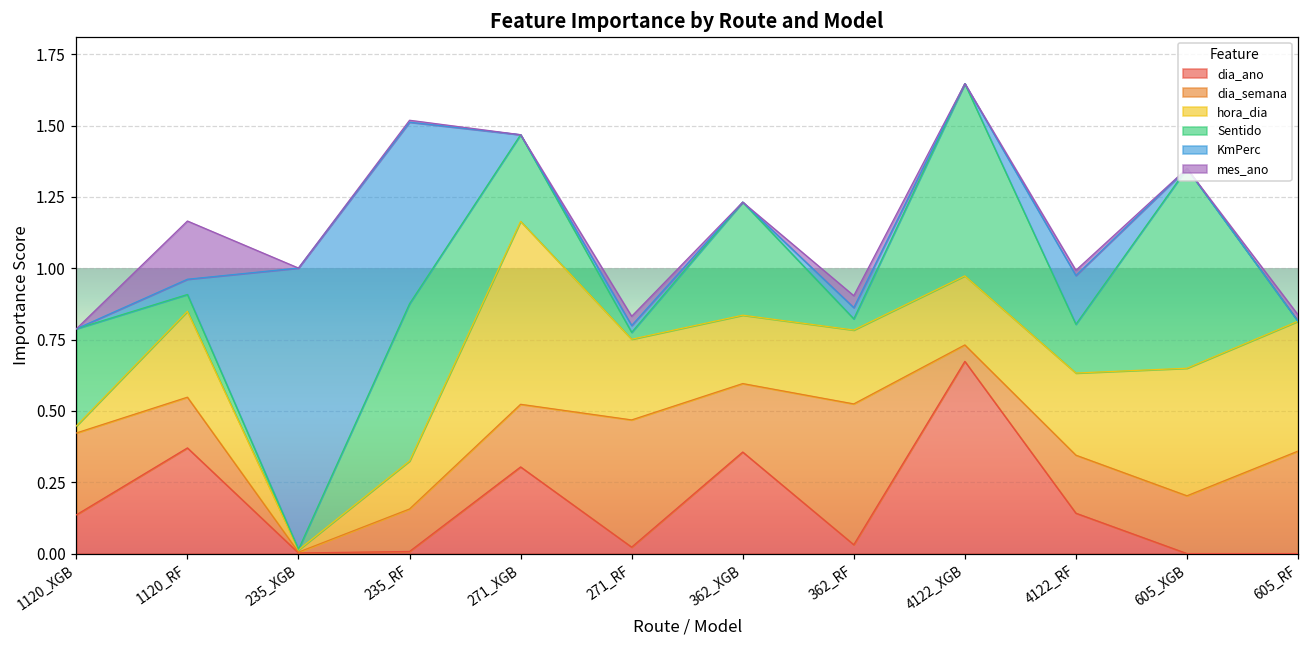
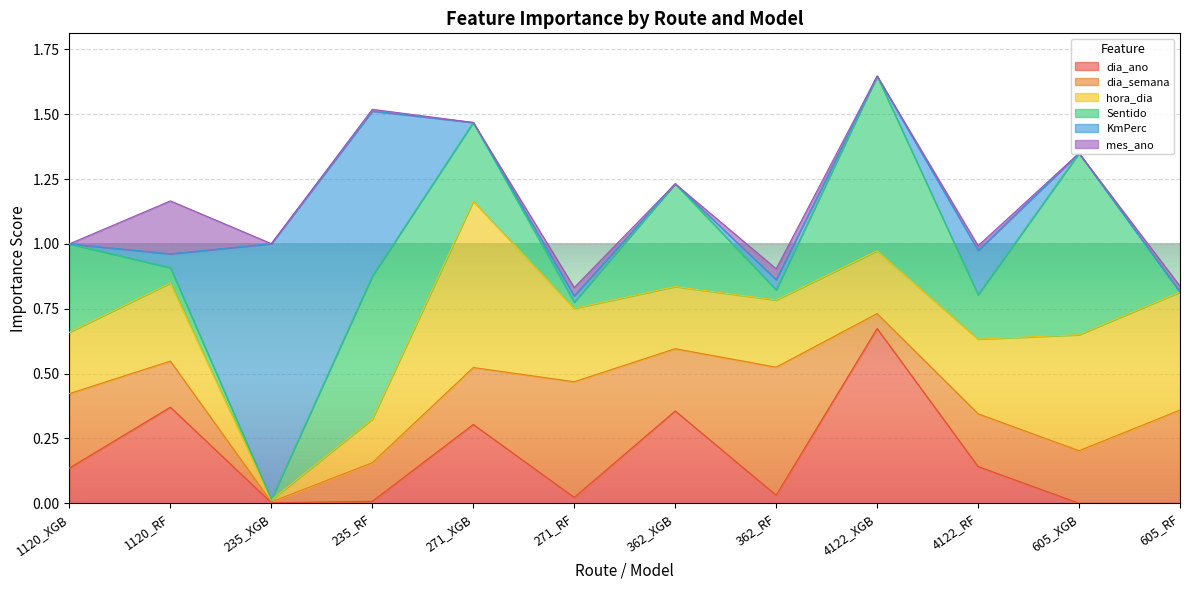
  {
    "hora_dia": {
-     "1120_XGB": 0.02,
+     "1120_XGB": 0.24,
      "1120_RF": 0.30,
      "235_RF": 0.17,
      "271_XGB": 0.64,
      "271_RF": 0.28,
      "362_XGB": 0.24,
      "362_RF": 0.26,
      "4122_XGB": 0.24,
      "4122_RF": 0.29,
      "605_XGB": 0.45
    },
    "Sentido": {
      "1120_RF": 0.06,
      "235_RF": 0.55,
      "271_RF": 0.02,
      "362_RF": 0.04,
      "4122_RF": 0.17
    },
    "KmPerc": {
      "1120_RF": 0.05,
      "271_RF": 0.02,
      "362_RF": 0.04,
      "4122_RF": 0.17
    },
    "mes_ano": {
      "1120_RF": 0.20,
      "271_RF": 0.03,
      "362_RF": 0.04,
      "4122_RF": 0.02,
      "605_RF": 0.02
    }
  }
